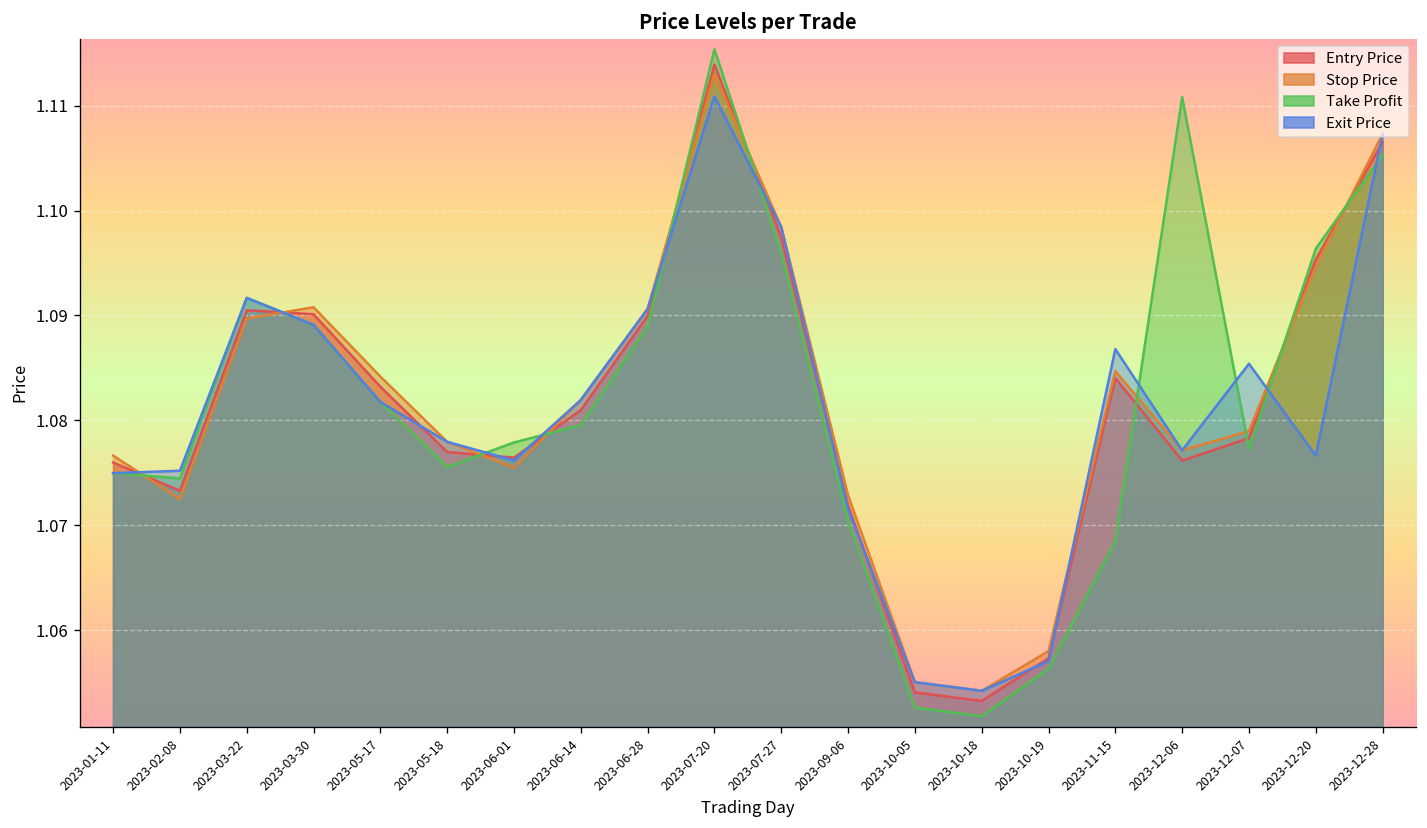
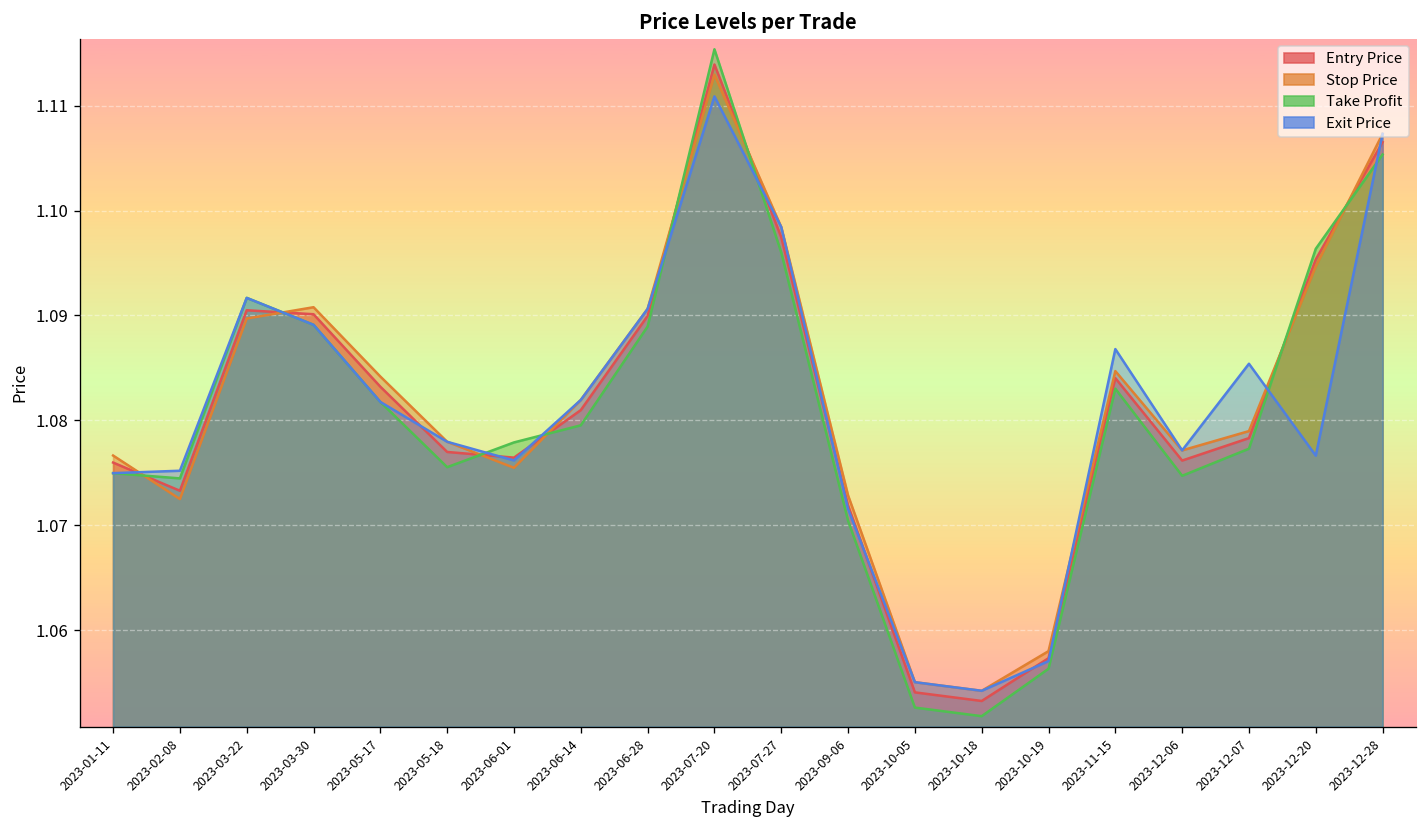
  {
    "Take Profit": {
      "2023-02-08": 1.074,
      "2023-05-18": 1.076,
      "2023-06-01": 1.078,
      "2023-06-14": 1.080,
      "2023-06-28": 1.089,
      "2023-07-20": 1.115,
      "2023-07-27": 1.096,
      "2023-09-06": 1.070,
      "2023-10-05": 1.053,
      "2023-10-18": 1.052,
      "2023-10-19": 1.056,
-     "2023-11-15": 1.068,
-     "2023-12-06": 1.111,
+     "2023-11-15": 1.083,
+     "2023-12-06": 1.075,
      "2023-12-07": 1.077,
      "2023-12-20": 1.096,
      "2023-12-28": 1.105
    },
    "Exit Price": {
      "2023-02-08": 1.075,
      "2023-07-20": 1.111,
      "2023-09-06": 1.072,
      "2023-11-15": 1.087,
      "2023-12-07": 1.085,
      "2023-12-20": 1.077
    }
  }
